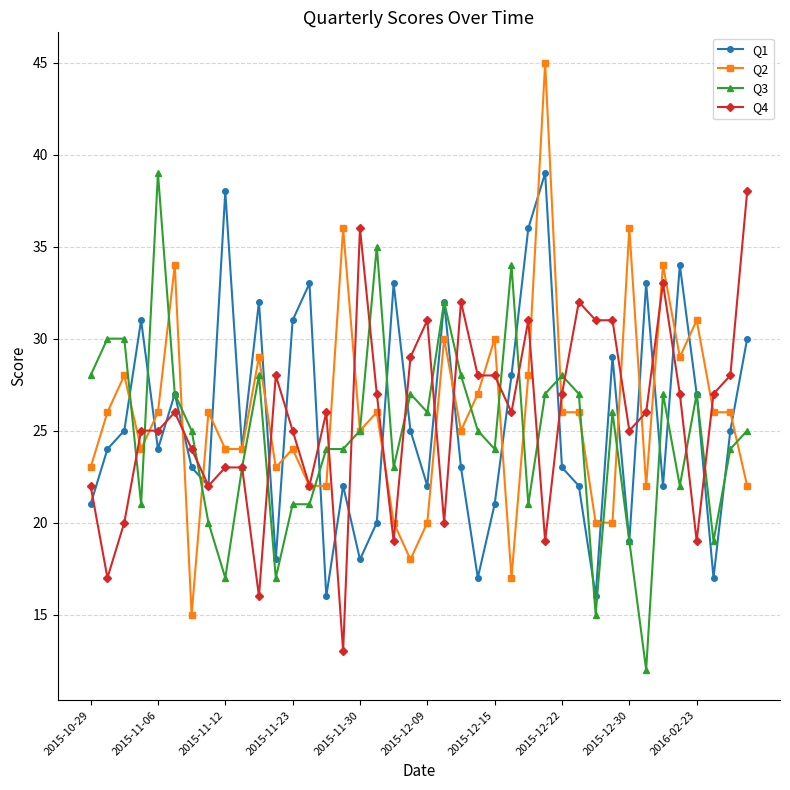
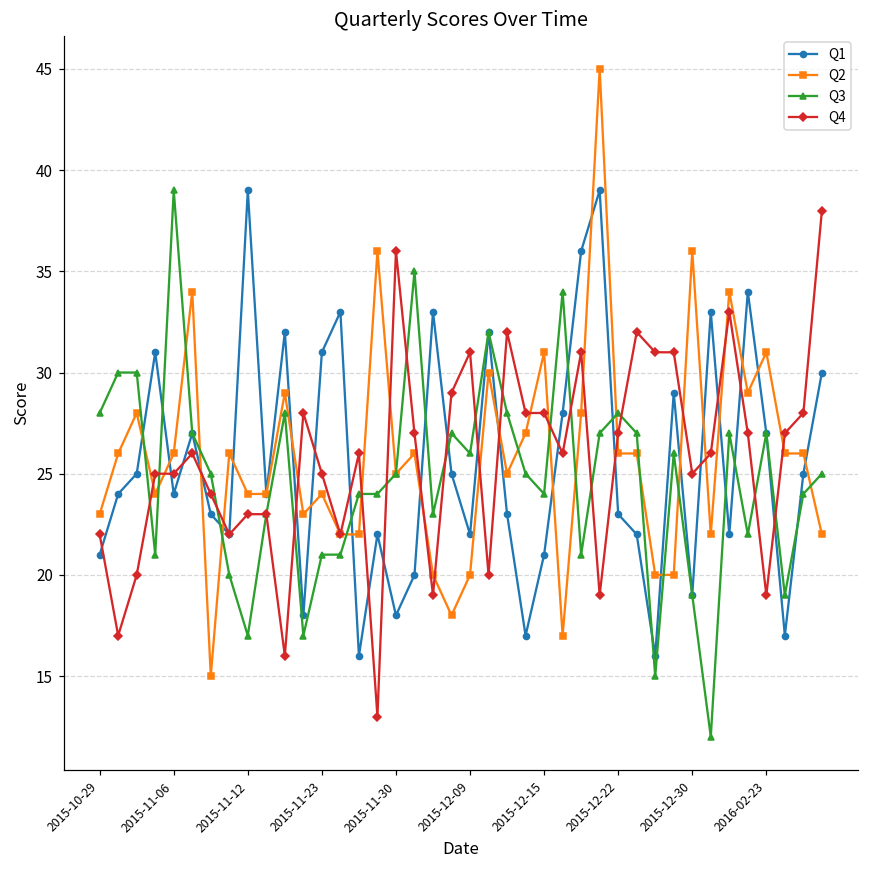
  {
    "Q1": {
      "2015-10-29": 21,
      "2015-11-06": 24,
-     "2015-11-12": 38,
+     "2015-11-12": 39,
      "2015-11-23": 31,
      "2015-11-30": 18,
      "2015-12-09": 22,
      "2015-12-15": 21,
      "2015-12-22": 23
    },
    "Q2": {
      "2015-10-29": 23,
      "2015-11-06": 26,
      "2015-11-12": 24,
      "2015-11-23": 24,
      "2015-12-09": 20,
-     "2015-12-15": 30,
+     "2015-12-15": 31,
      "2015-12-22": 26,
      "2015-12-30": 36,
      "2016-02-23": 31
    },
    "Q3": {
      "2015-10-29": 28,
      "2015-11-06": 39,
      "2015-11-12": 17,
      "2015-11-23": 21,
      "2015-12-09": 26,
      "2015-12-15": 24,
      "2015-12-22": 28
    },
    "Q4": {
      "2015-10-29": 22,
      "2015-11-06": 25,
      "2015-11-12": 23,
      "2015-11-23": 25,
      "2015-11-30": 36,
      "2015-12-09": 31,
      "2015-12-15": 28,
      "2015-12-22": 27,
      "2015-12-30": 25,
      "2016-02-23": 19
    }
  }
